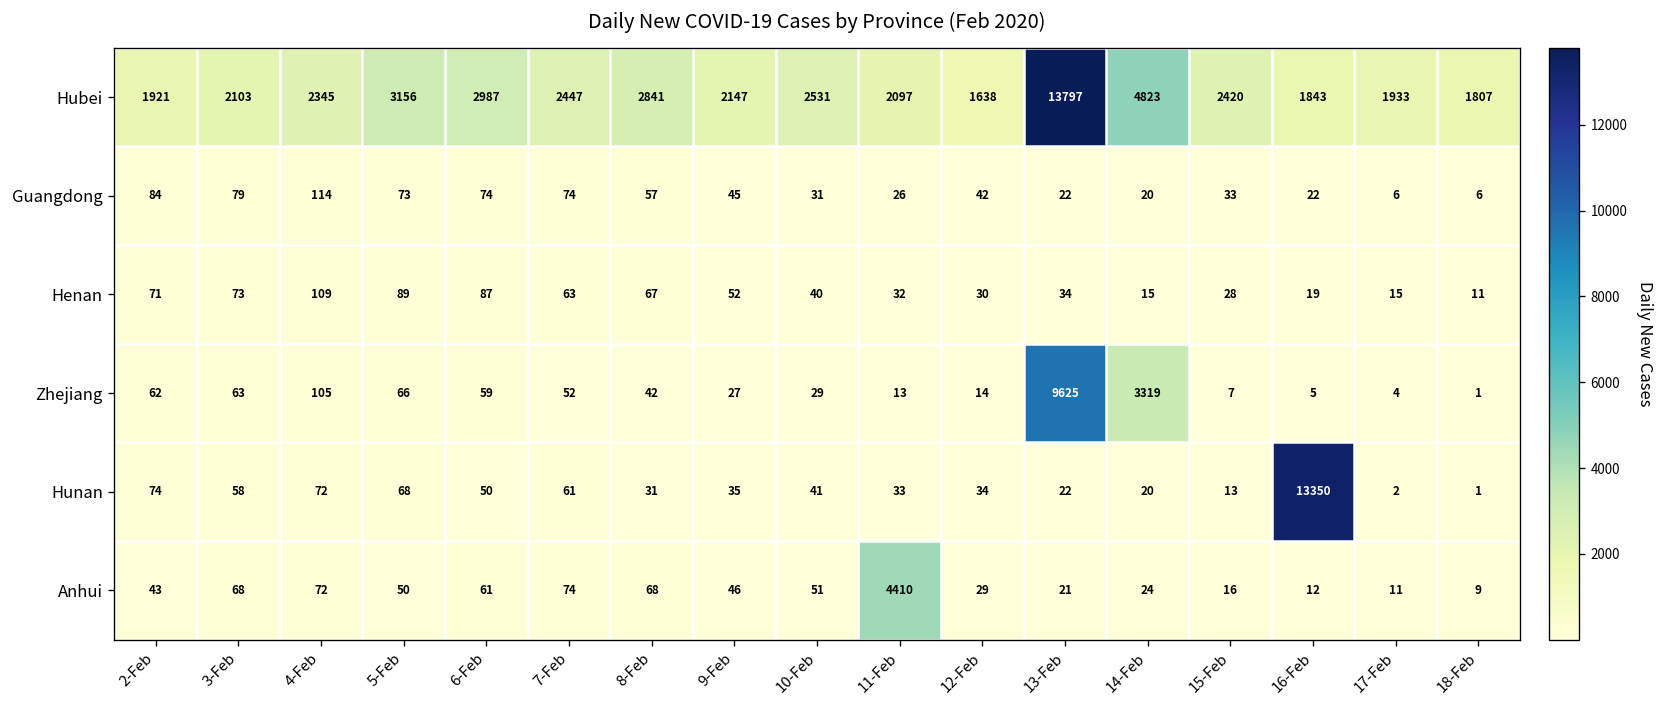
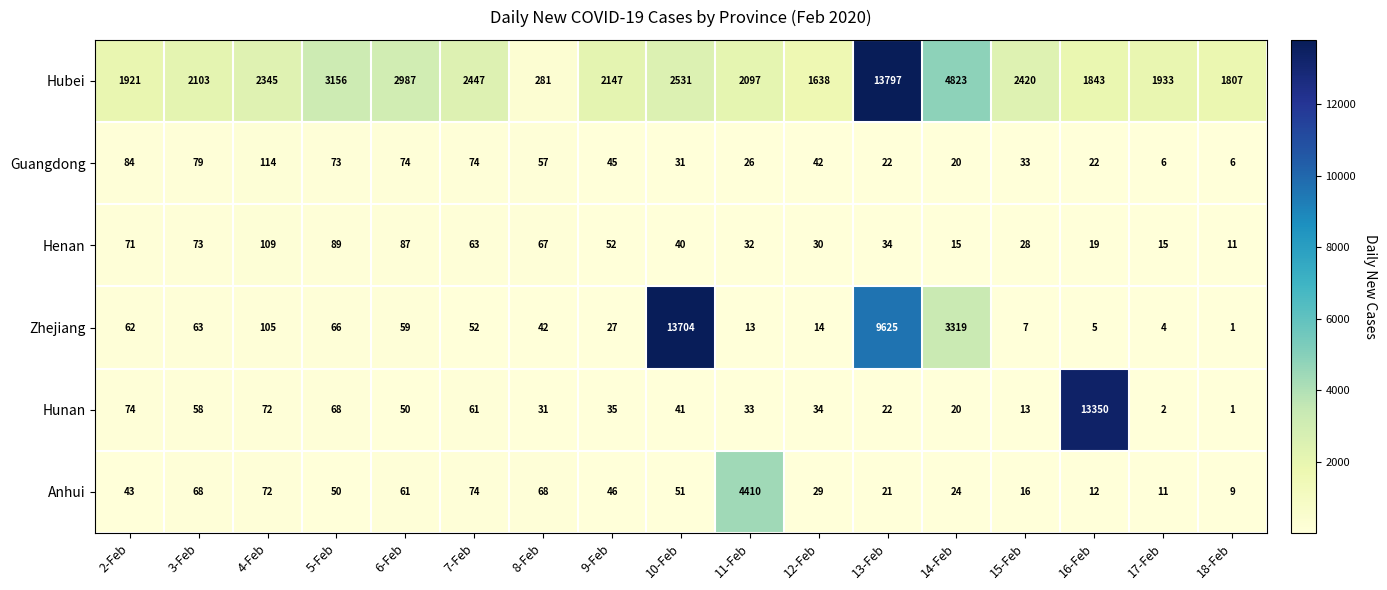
  {
    "Hubei": {
      "2-Feb": 1921,
      "3-Feb": 2103,
      "4-Feb": 2345,
      "5-Feb": 3156,
      "6-Feb": 2987,
      "7-Feb": 2447,
-     "8-Feb": 2841,
+     "8-Feb": 281,
      "9-Feb": 2147,
      "10-Feb": 2531,
      "11-Feb": 2097,
      "12-Feb": 1638,
      "13-Feb": 13797,
      "14-Feb": 4823,
      "15-Feb": 2420,
      "16-Feb": 1843,
      "17-Feb": 1933,
      "18-Feb": 1807
    },
    "Guangdong": {
      "2-Feb": 84,
      "3-Feb": 79,
      "4-Feb": 114,
      "5-Feb": 73,
      "6-Feb": 74,
      "7-Feb": 74,
      "8-Feb": 57,
      "9-Feb": 45,
      "10-Feb": 31,
      "11-Feb": 26,
      "12-Feb": 42,
      "13-Feb": 22,
      "14-Feb": 20,
      "15-Feb": 33,
      "16-Feb": 22,
      "17-Feb": 6,
      "18-Feb": 6
    },
    "Henan": {
      "2-Feb": 71,
      "3-Feb": 73,
      "4-Feb": 109,
      "5-Feb": 89,
      "6-Feb": 87,
      "7-Feb": 63,
      "8-Feb": 67,
      "9-Feb": 52,
      "10-Feb": 40,
      "11-Feb": 32,
      "12-Feb": 30,
      "13-Feb": 34,
      "14-Feb": 15,
      "15-Feb": 28,
      "16-Feb": 19,
      "17-Feb": 15,
      "18-Feb": 11
    },
    "Zhejiang": {
      "2-Feb": 62,
      "3-Feb": 63,
      "4-Feb": 105,
      "5-Feb": 66,
      "6-Feb": 59,
      "7-Feb": 52,
      "8-Feb": 42,
      "9-Feb": 27,
-     "10-Feb": 29,
+     "10-Feb": 13704,
      "11-Feb": 13,
      "12-Feb": 14,
      "13-Feb": 9625,
      "14-Feb": 3319,
      "15-Feb": 7,
      "16-Feb": 5,
      "17-Feb": 4,
      "18-Feb": 1
    },
    "Hunan": {
      "2-Feb": 74,
      "3-Feb": 58,
      "4-Feb": 72,
      "5-Feb": 68,
      "6-Feb": 50,
      "7-Feb": 61,
      "8-Feb": 31,
      "9-Feb": 35,
      "10-Feb": 41,
      "11-Feb": 33,
      "12-Feb": 34,
      "13-Feb": 22,
      "14-Feb": 20,
      "15-Feb": 13,
      "16-Feb": 13350,
      "17-Feb": 2,
      "18-Feb": 1
    },
    "Anhui": {
      "2-Feb": 43,
      "3-Feb": 68,
      "4-Feb": 72,
      "5-Feb": 50,
      "6-Feb": 61,
      "7-Feb": 74,
      "8-Feb": 68,
      "9-Feb": 46,
      "10-Feb": 51,
      "11-Feb": 4410,
      "12-Feb": 29,
      "13-Feb": 21,
      "14-Feb": 24,
      "15-Feb": 16,
      "16-Feb": 12,
      "17-Feb": 11,
      "18-Feb": 9
    }
  }
